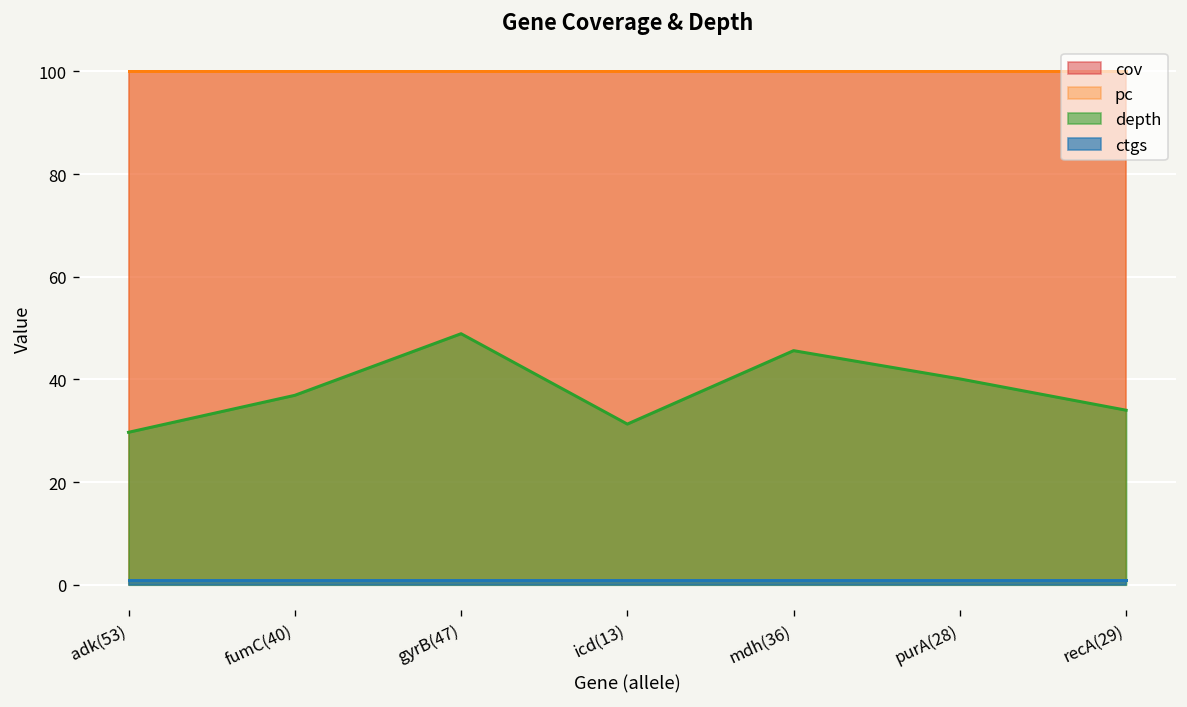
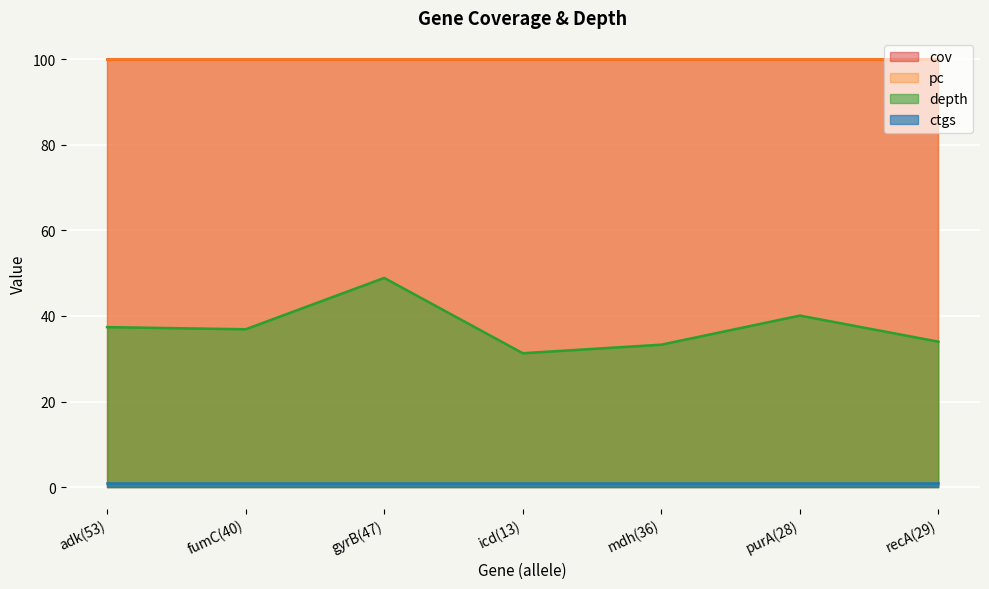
  {
    "pc": {
      "adk(53)": 100,
      "fumC(40)": 100,
      "gyrB(47)": 100,
      "icd(13)": 100,
      "mdh(36)": 100,
      "purA(28)": 100
    },
    "depth": {
-     "adk(53)": 30,
+     "adk(53)": 37,
      "fumC(40)": 37,
      "gyrB(47)": 49,
      "icd(13)": 31,
-     "mdh(36)": 46,
+     "mdh(36)": 33,
      "purA(28)": 40,
      "recA(29)": 34
    },
    "ctgs": {
      "adk(53)": 1,
      "fumC(40)": 1,
      "gyrB(47)": 1,
      "icd(13)": 1,
      "mdh(36)": 1,
      "purA(28)": 1,
      "recA(29)": 1
    }
  }
